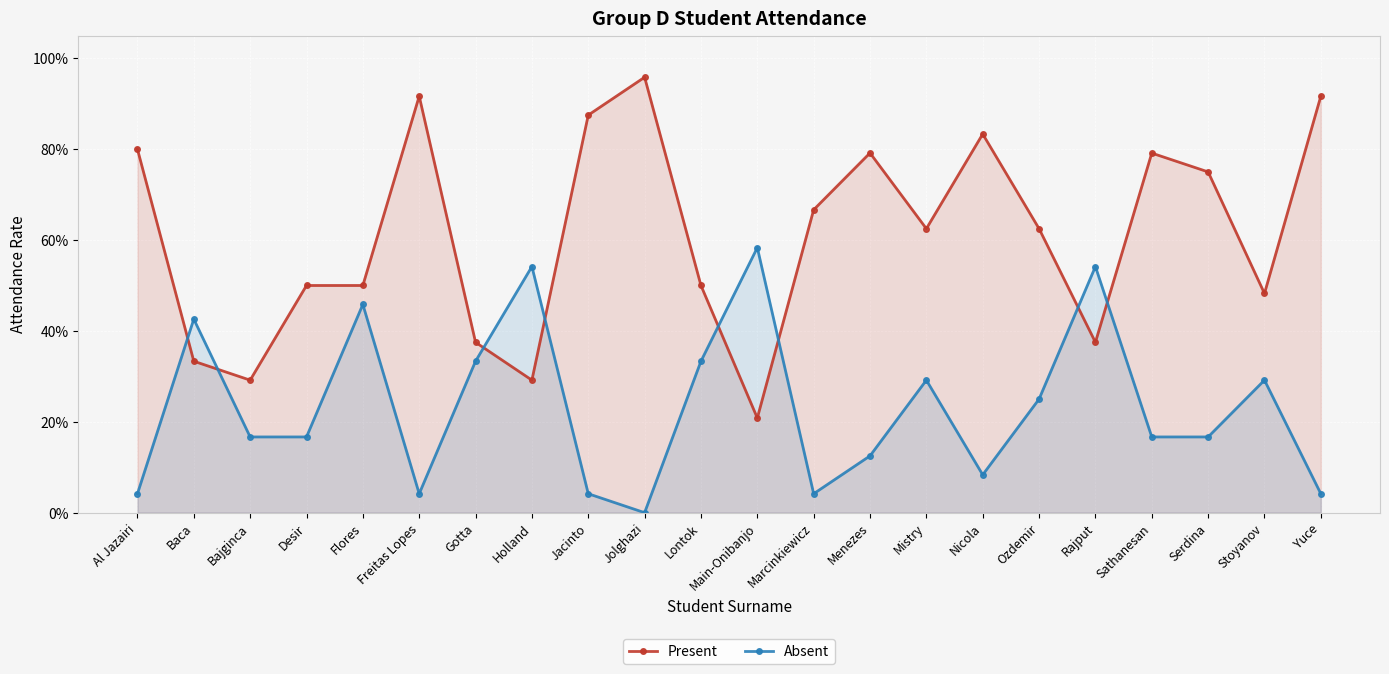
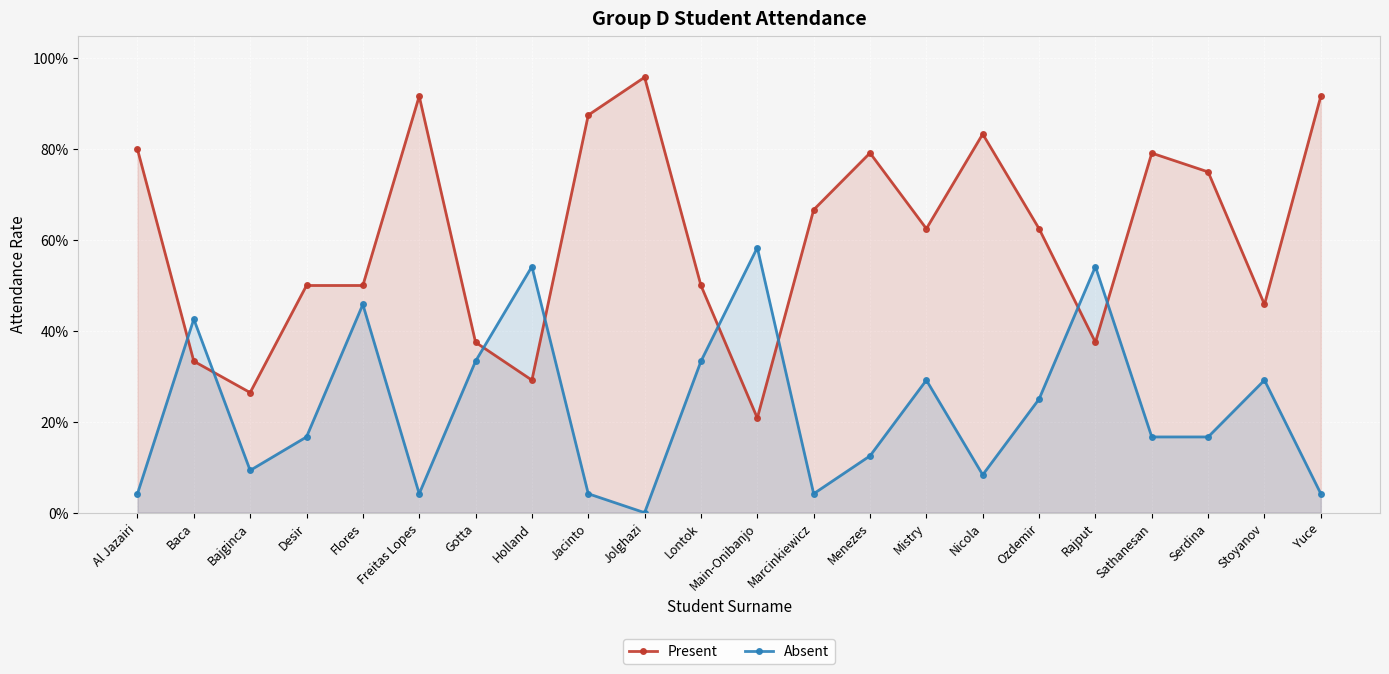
  {
    "Present": {
      "Al Jazairi": "80%",
      "Baca": "33%",
-     "Bajginca": "29%",
+     "Bajginca": "26%",
      "Desir": "50%",
      "Flores": "50%",
      "Freitas Lopes": "92%",
      "Gotta": "38%",
      "Holland": "29%",
      "Jacinto": "88%",
      "Jolghazi": "96%",
      "Lontok": "50%",
      "Main-Onibanjo": "21%",
      "Marcinkiewicz": "67%",
      "Menezes": "79%",
      "Mistry": "63%",
      "Nicola": "83%",
      "Ozdemir": "63%",
      "Rajput": "38%",
      "Sathanesan": "79%",
      "Serdina": "75%",
-     "Stoyanov": "48%",
+     "Stoyanov": "46%",
      "Yuce": "92%"
    },
    "Absent": {
      "Al Jazairi": "4%",
      "Baca": "43%",
-     "Bajginca": "17%",
+     "Bajginca": "9%",
      "Desir": "17%",
      "Flores": "46%",
      "Freitas Lopes": "4%",
      "Gotta": "33%",
      "Holland": "54%",
      "Jacinto": "4%",
      "Jolghazi": "0%",
      "Lontok": "33%",
      "Main-Onibanjo": "58%",
      "Marcinkiewicz": "4%",
      "Menezes": "13%",
      "Mistry": "29%",
      "Nicola": "8%",
      "Ozdemir": "25%",
      "Rajput": "54%",
      "Sathanesan": "17%",
      "Serdina": "17%",
      "Stoyanov": "29%",
      "Yuce": "4%"
    }
  }
